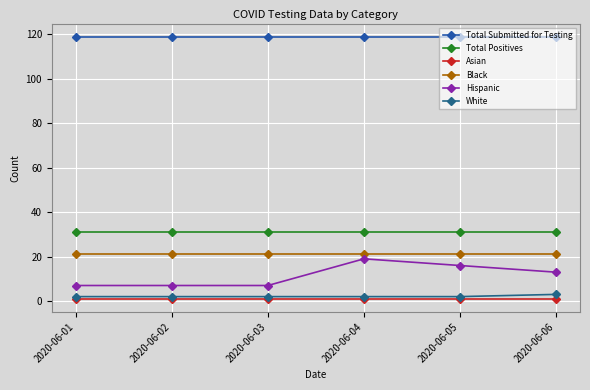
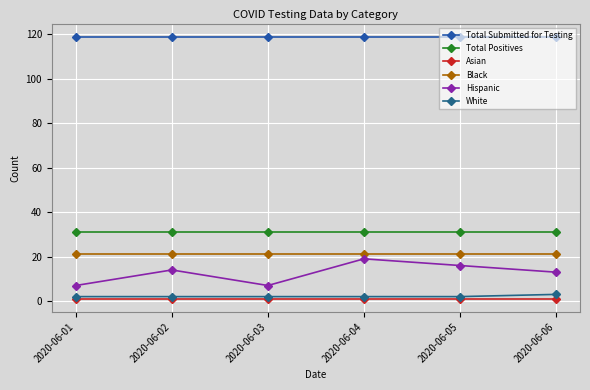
  {
    "Total Positives": {
      "2020-06-01": 31,
      "2020-06-02": 31,
      "2020-06-03": 31,
      "2020-06-04": 31,
      "2020-06-05": 31,
      "2020-06-06": 31
    },
    "Asian": {
      "2020-06-06": 1
    },
    "Black": {
      "2020-06-01": 21,
      "2020-06-02": 21,
      "2020-06-03": 21,
      "2020-06-04": 21,
      "2020-06-05": 21,
      "2020-06-06": 21
    },
    "Hispanic": {
      "2020-06-01": 7,
-     "2020-06-02": 7,
+     "2020-06-02": 14,
      "2020-06-03": 7,
      "2020-06-04": 19,
      "2020-06-05": 16,
      "2020-06-06": 13
    }
  }
